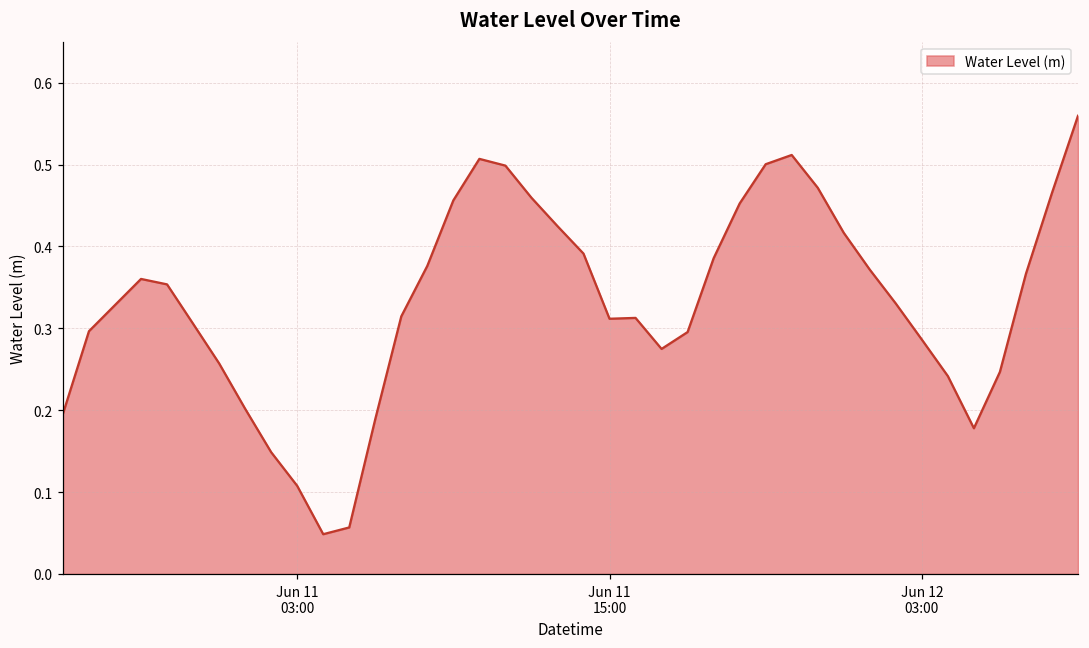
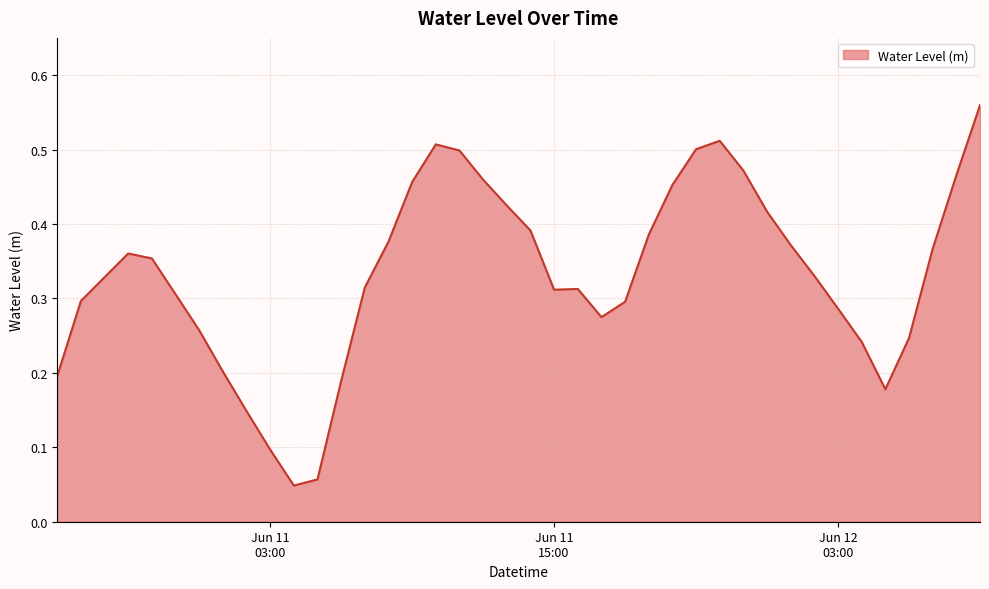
  {
-   "Jun 11 03:00": 0.11,
+   "Jun 11 03:00": 0.10,
    "Jun 11 15:00": 0.31,
    "Jun 12 03:00": 0.29
  }
